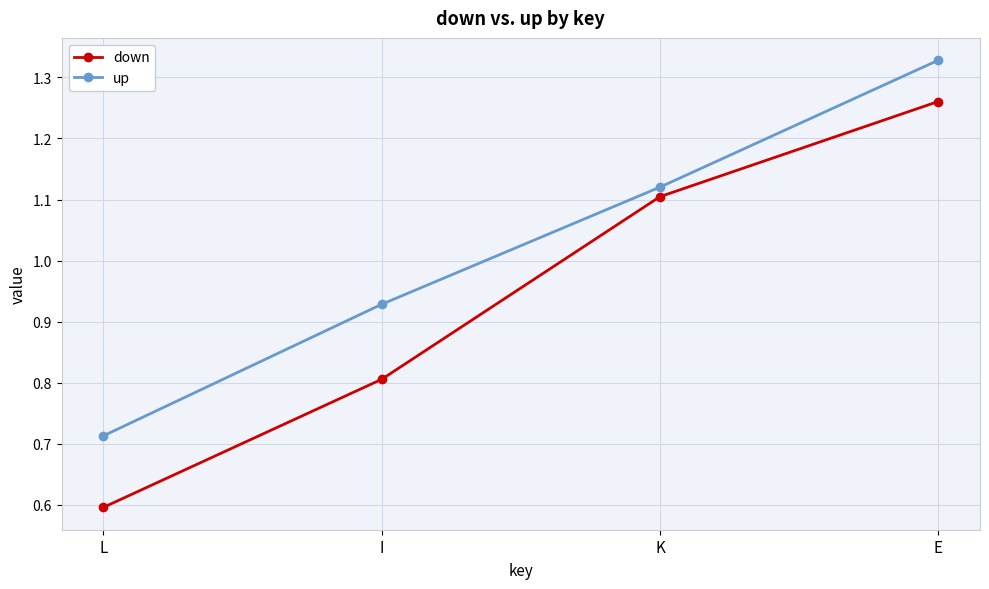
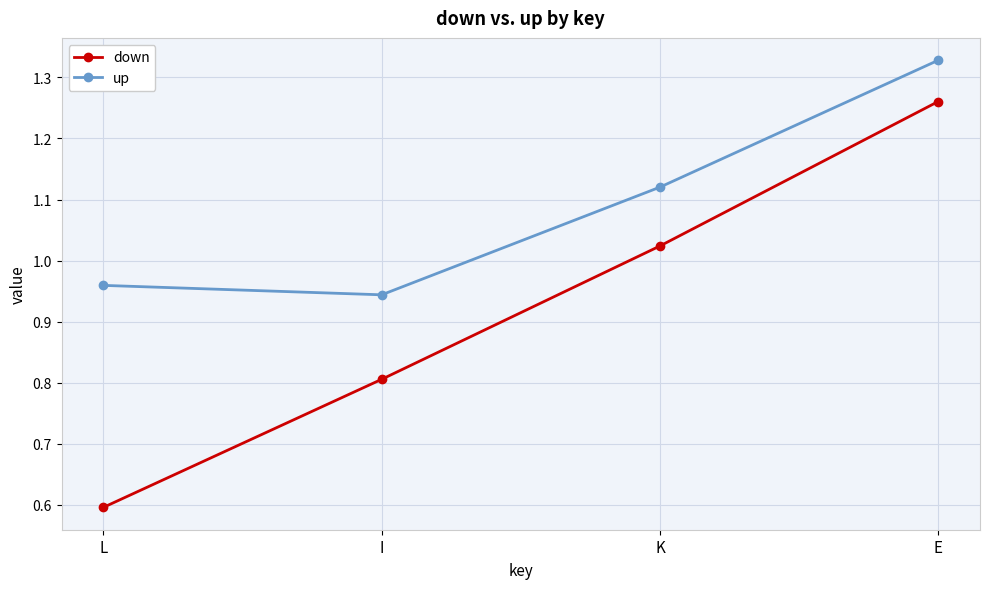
  {
    "down": {
      "L": 0.60,
      "I": 0.81,
-     "K": 1.10,
+     "K": 1.02,
      "E": 1.26
    },
    "up": {
-     "L": 0.71,
-     "I": 0.93,
+     "L": 0.96,
+     "I": 0.94,
      "K": 1.12,
      "E": 1.33
    }
  }
